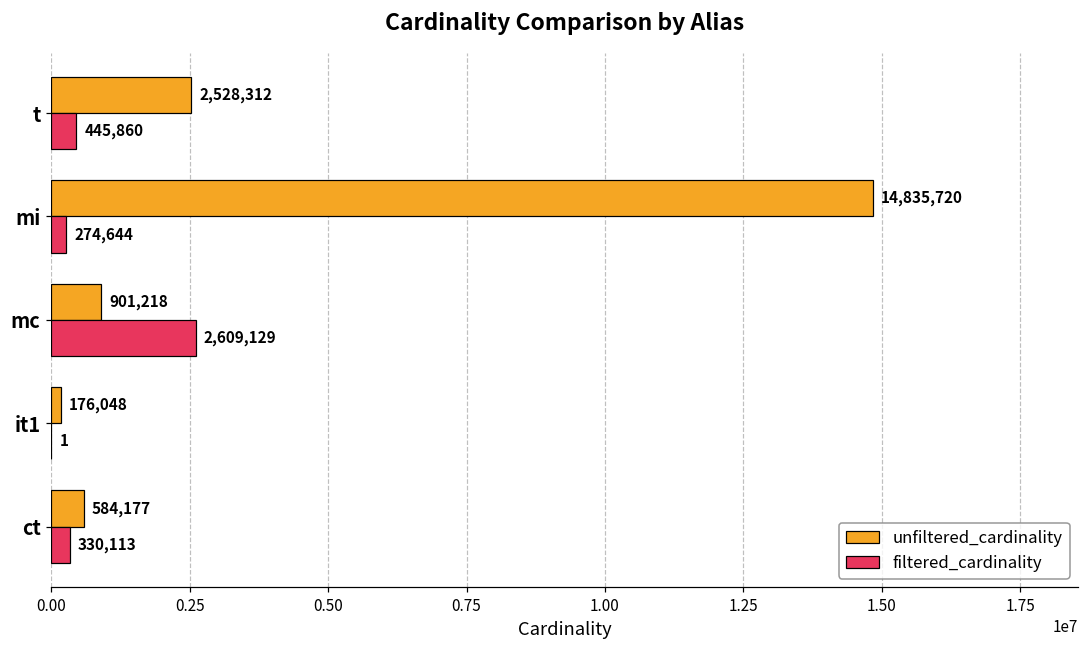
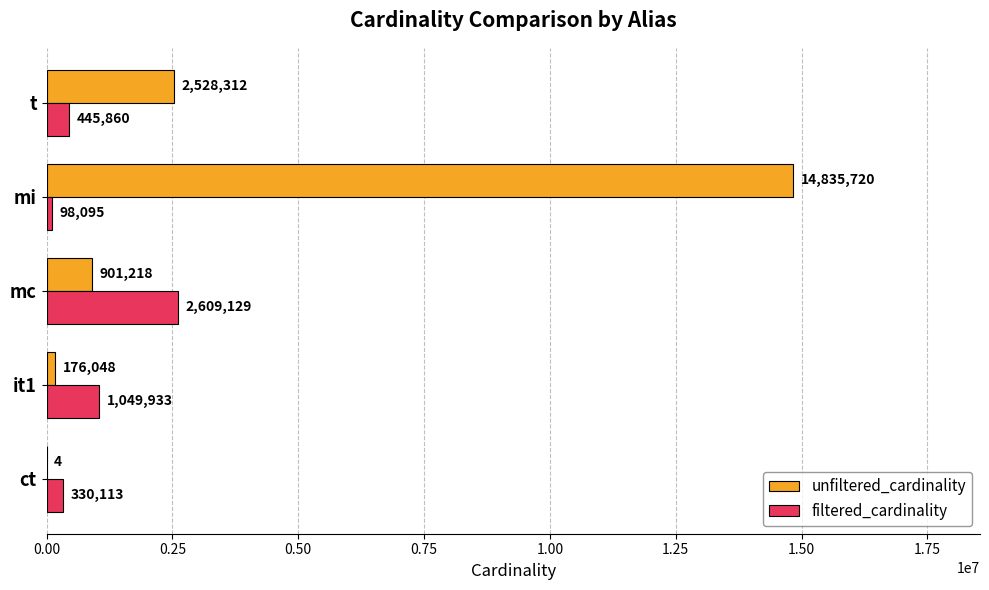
  {
    "unfiltered_cardinality": {
      "t": "2,528,312",
      "mi": "14,835,720",
      "mc": "901,218",
      "it1": "176,048",
-     "ct": "584,177"
+     "ct": "4"
    },
    "filtered_cardinality": {
      "t": "445,860",
-     "mi": "274,644",
+     "mi": "98,095",
      "mc": "2,609,129",
-     "it1": "1",
+     "it1": "1,049,933",
      "ct": "330,113"
    }
  }
